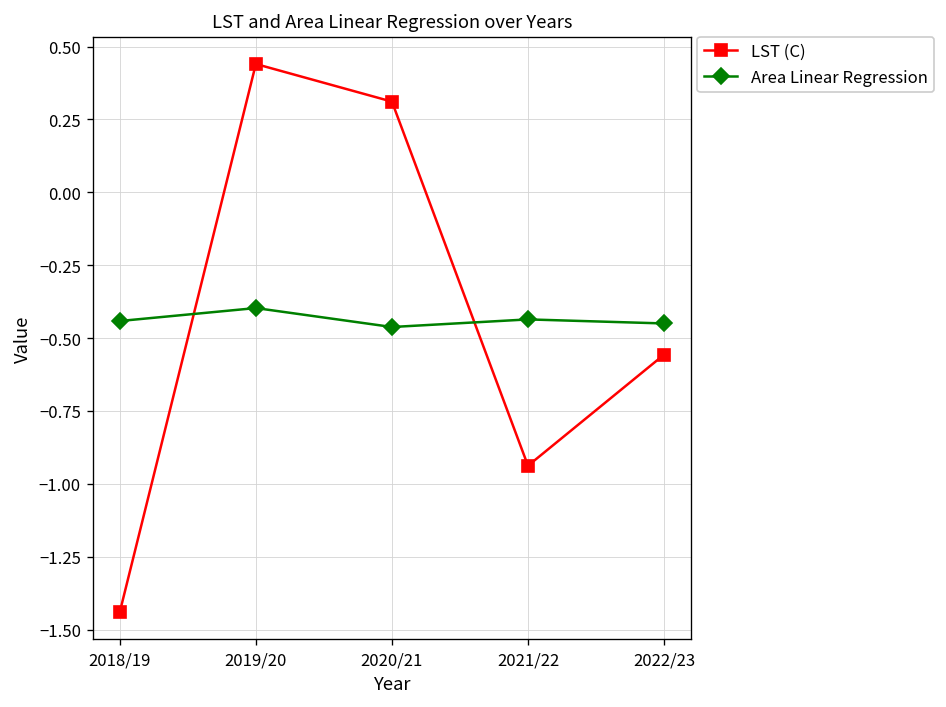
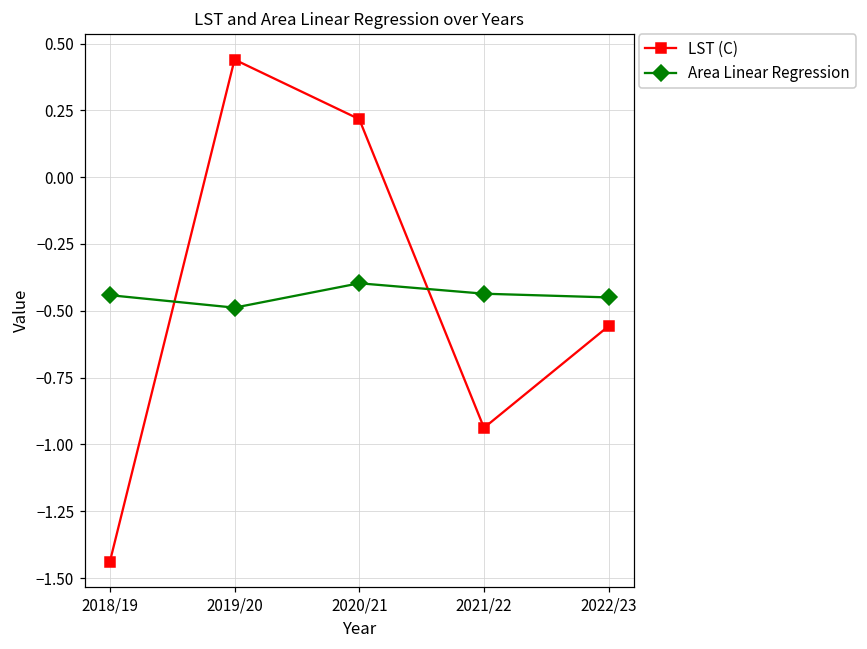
  {
    "LST (C)": {
      "2018/19": -1.44,
      "2019/20": 0.44,
-     "2020/21": 0.31,
+     "2020/21": 0.22,
      "2021/22": -0.94,
      "2022/23": -0.56
    },
    "Area Linear Regression": {
      "2018/19": -0.44,
-     "2019/20": -0.40,
-     "2020/21": -0.46,
+     "2019/20": -0.49,
+     "2020/21": -0.40,
      "2021/22": -0.44,
      "2022/23": -0.45
    }
  }
